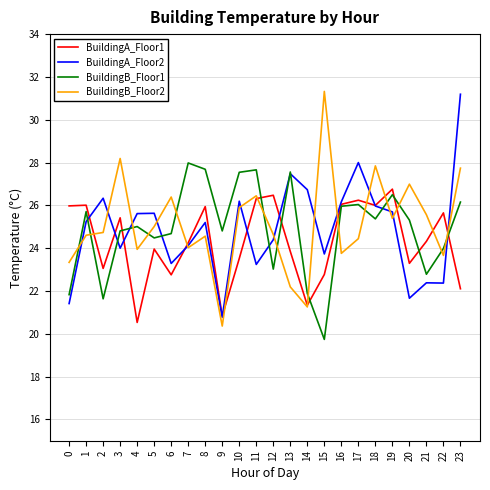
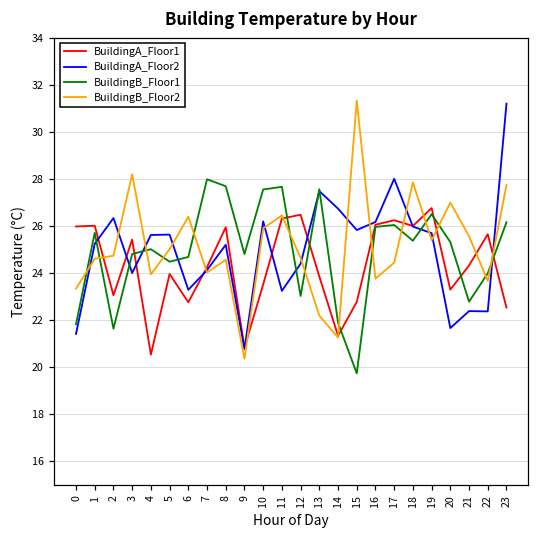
  {
    "BuildingA_Floor1": {
      "0": 26.0,
      "1": 26.0,
      "2": 23.1,
      "3": 25.4,
      "4": 20.5,
      "5": 24.0,
      "6": 22.8,
      "7": 24.2,
      "8": 25.9,
      "10": 23.5,
      "11": 26.3,
      "12": 26.5,
      "13": 23.8,
      "15": 22.8,
      "17": 26.2,
      "19": 26.8,
      "20": 23.3,
      "21": 24.3,
      "22": 25.6,
-     "23": 22.1
+     "23": 22.5
    },
    "BuildingA_Floor2": {
      "0": 21.4,
      "1": 25.2,
      "2": 26.3,
      "3": 24.0,
      "4": 25.6,
      "5": 25.6,
      "6": 23.3,
      "8": 25.2,
      "10": 26.2,
      "11": 23.2,
      "12": 24.4,
      "14": 26.7,
-     "15": 23.7,
+     "15": 25.8,
      "17": 28.0,
      "19": 25.7,
      "20": 21.7,
      "21": 22.4,
      "22": 22.4,
      "23": 31.2
    },
    "BuildingB_Floor1": {
      "0": 21.8,
      "1": 25.7,
      "2": 21.6,
      "3": 24.8,
      "4": 25.0,
      "5": 24.5,
      "6": 24.7,
      "7": 28.0,
      "8": 27.7,
      "9": 24.8,
      "10": 27.5,
      "11": 27.7,
      "12": 23.0,
      "14": 21.9,
      "15": 19.7,
      "17": 26.0,
      "18": 25.4,
      "19": 26.5,
      "20": 25.3,
      "21": 22.8,
      "22": 24.0,
      "23": 26.2
    },
    "BuildingB_Floor2": {
      "0": 23.3,
      "1": 24.6,
      "2": 24.7,
      "3": 28.2,
      "4": 23.9,
      "5": 25.0,
      "6": 26.4,
      "8": 24.6,
      "9": 20.4,
      "10": 25.9,
      "11": 26.4,
      "12": 24.6,
      "13": 22.2,
      "15": 31.3,
      "16": 23.8,
      "17": 24.4,
      "18": 27.8,
      "19": 25.4,
      "20": 27.0,
      "21": 25.6,
      "22": 23.7,
      "23": 27.7
    }
  }
